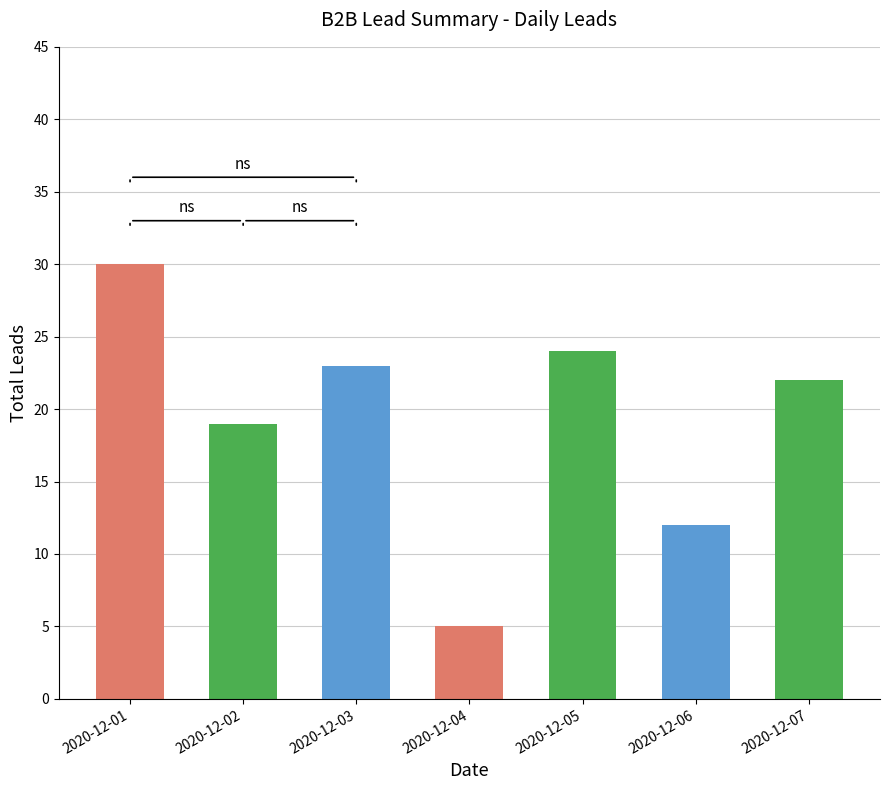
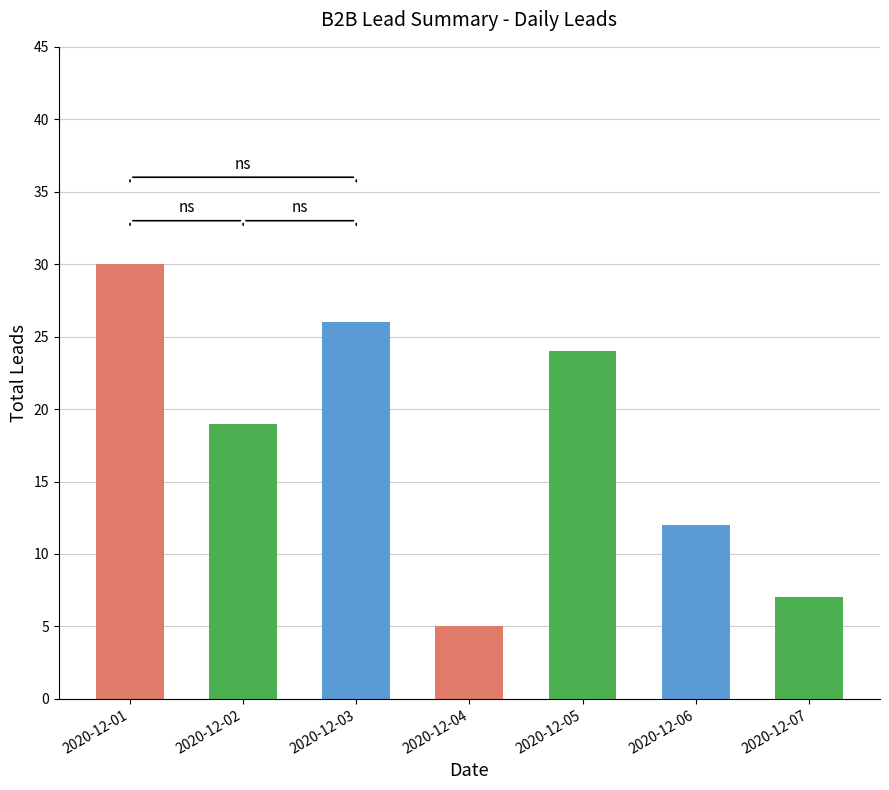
  {
    "2020-12-01": 30,
    "2020-12-02": 19,
-   "2020-12-03": 23,
+   "2020-12-03": 26,
    "2020-12-04": 5,
    "2020-12-05": 24,
    "2020-12-06": 12,
-   "2020-12-07": 22
+   "2020-12-07": 7
  }
